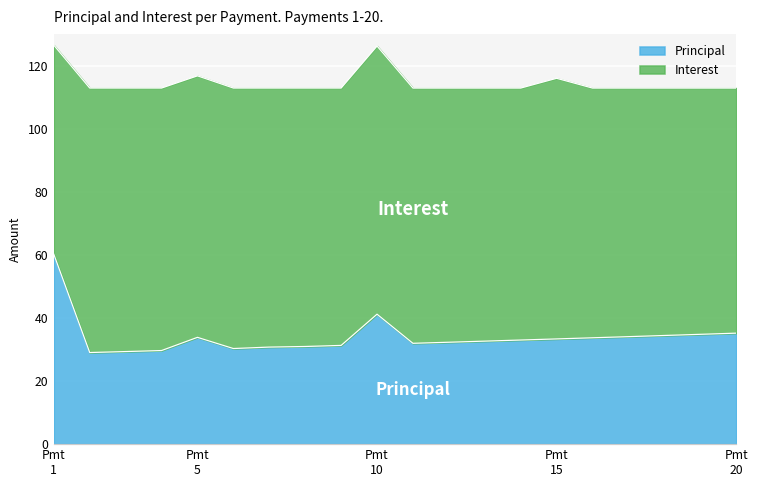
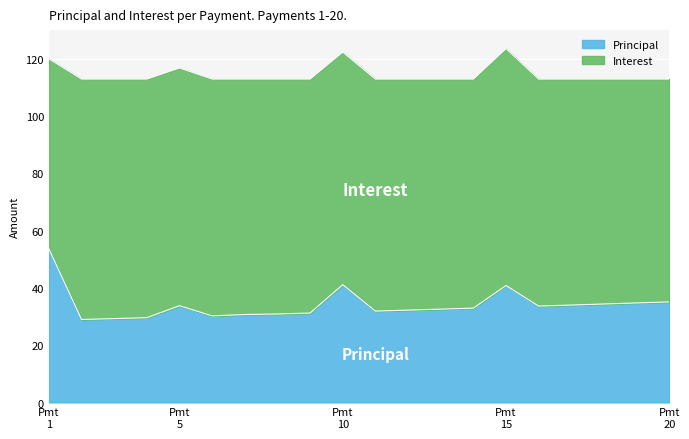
  {
    "Principal": {
-     "Pmt 1": 60,
+     "Pmt 1": 54,
      "Pmt 5": 34,
      "Pmt 10": 41,
-     "Pmt 15": 33,
+     "Pmt 15": 41,
      "Pmt 20": 35
    },
    "Interest": {
      "Pmt 1": 66,
      "Pmt 5": 83,
-     "Pmt 10": 85,
+     "Pmt 10": 81,
      "Pmt 15": 83,
      "Pmt 20": 78
    }
  }
